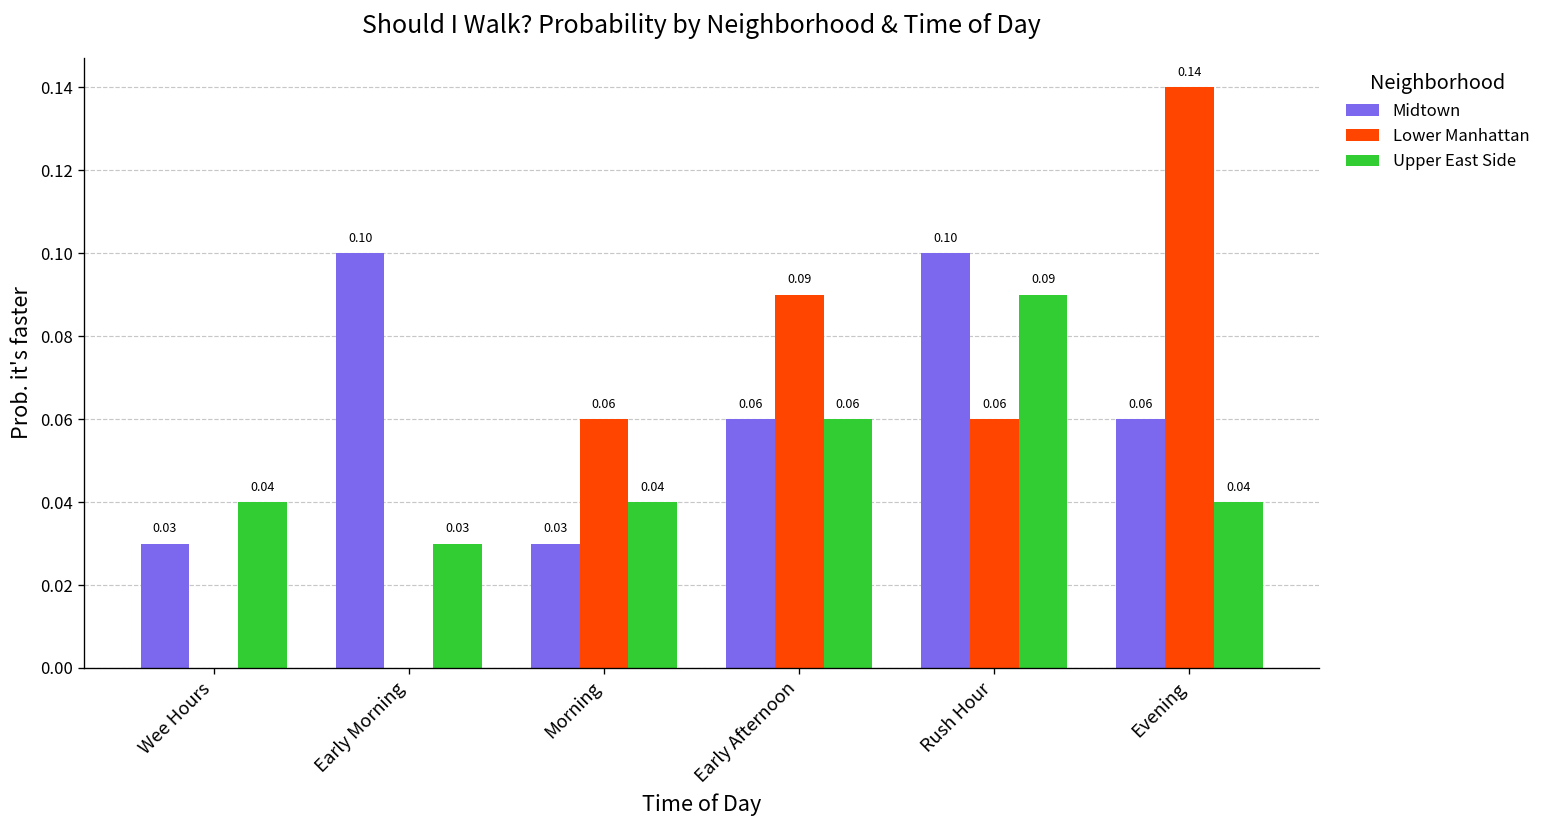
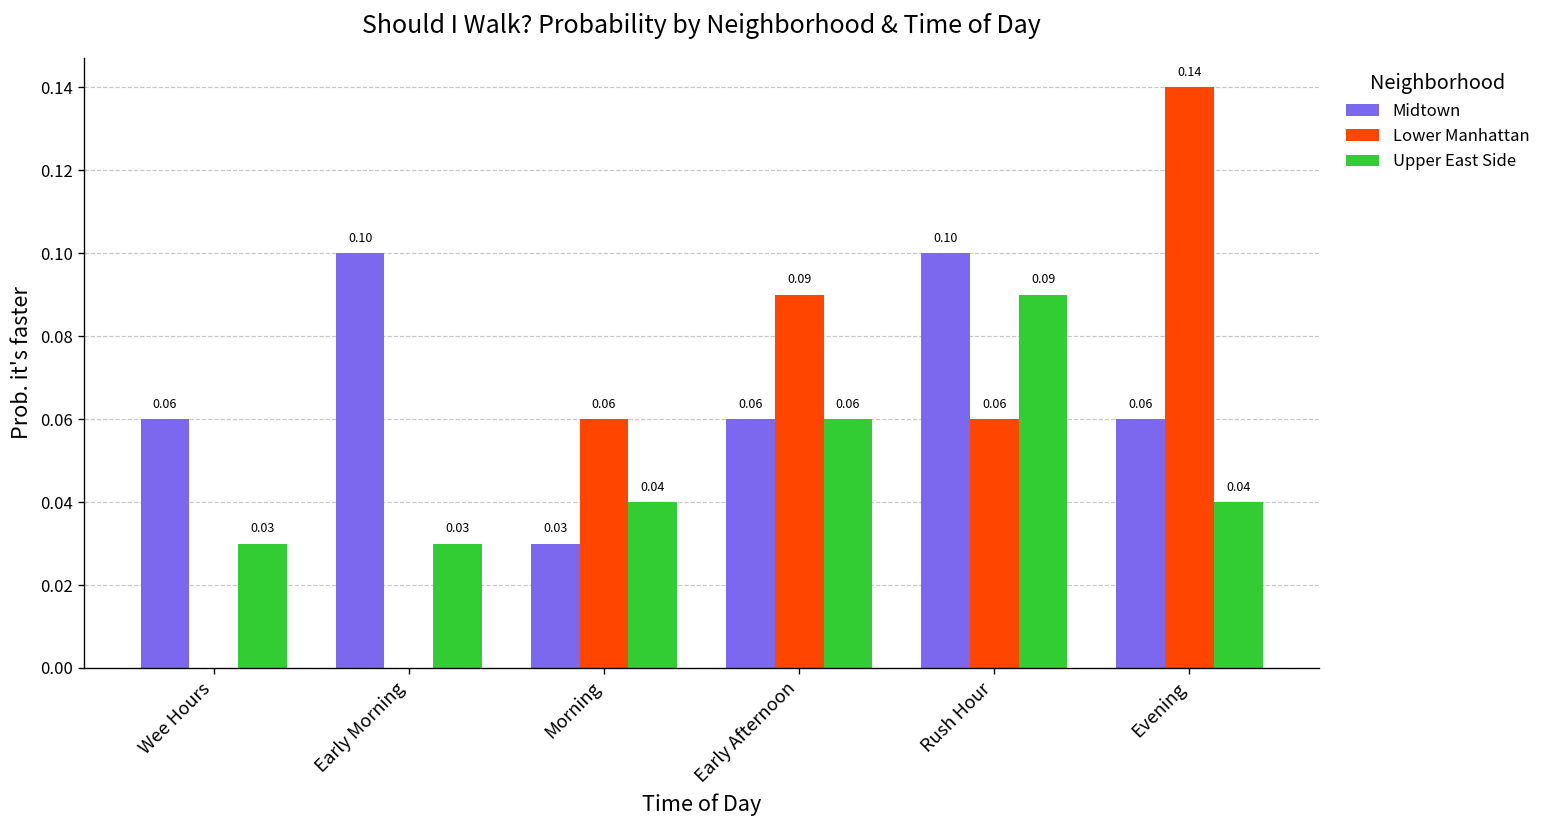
  {
    "Midtown": {
-     "Wee Hours": 0.03,
+     "Wee Hours": 0.06,
      "Early Morning": 0.10,
      "Morning": 0.03,
      "Early Afternoon": 0.06,
      "Rush Hour": 0.10,
      "Evening": 0.06
    },
    "Lower Manhattan": {
      "Morning": 0.06,
      "Early Afternoon": 0.09,
      "Rush Hour": 0.06,
      "Evening": 0.14
    },
    "Upper East Side": {
-     "Wee Hours": 0.04,
+     "Wee Hours": 0.03,
      "Early Morning": 0.03,
      "Morning": 0.04,
      "Early Afternoon": 0.06,
      "Rush Hour": 0.09,
      "Evening": 0.04
    }
  }
